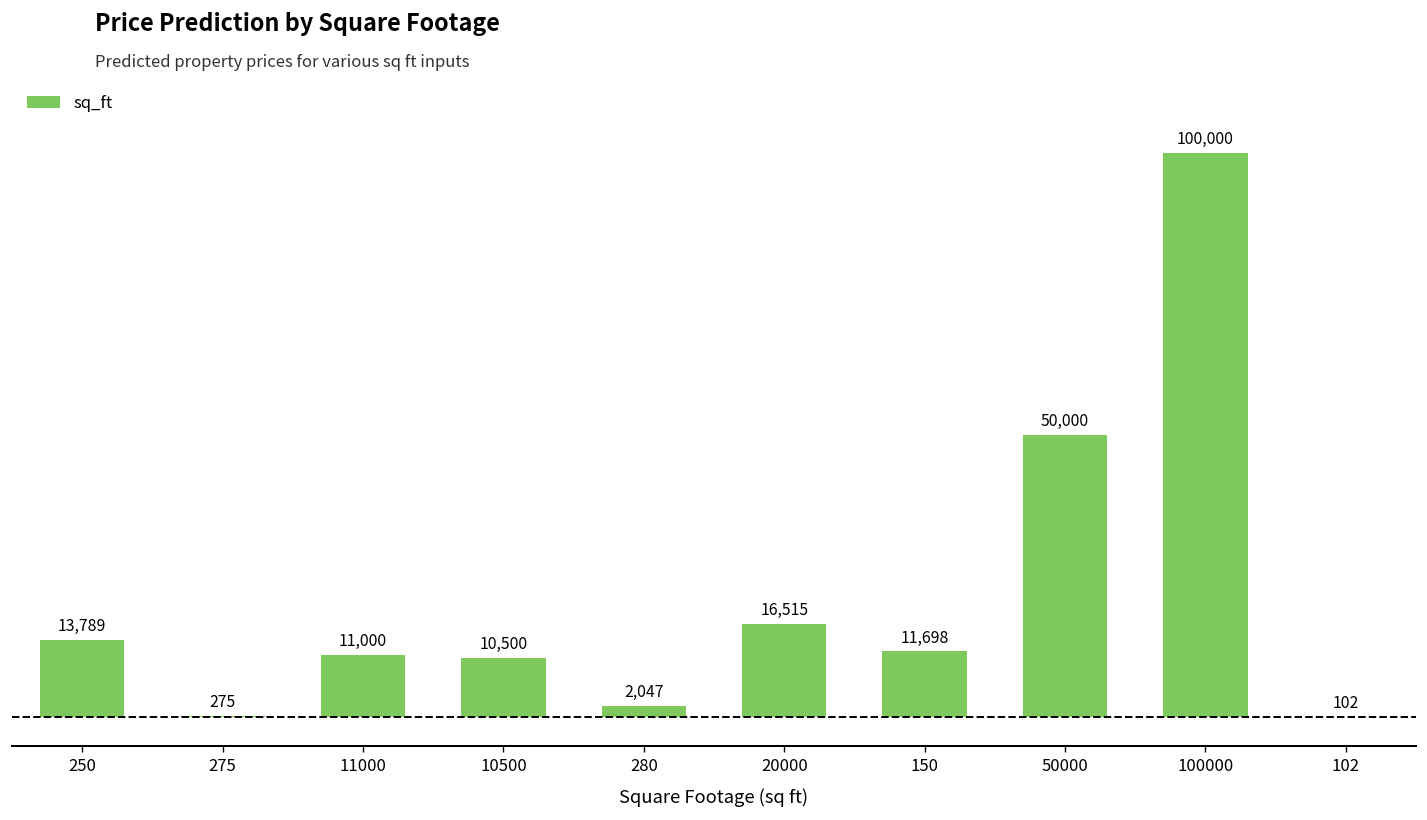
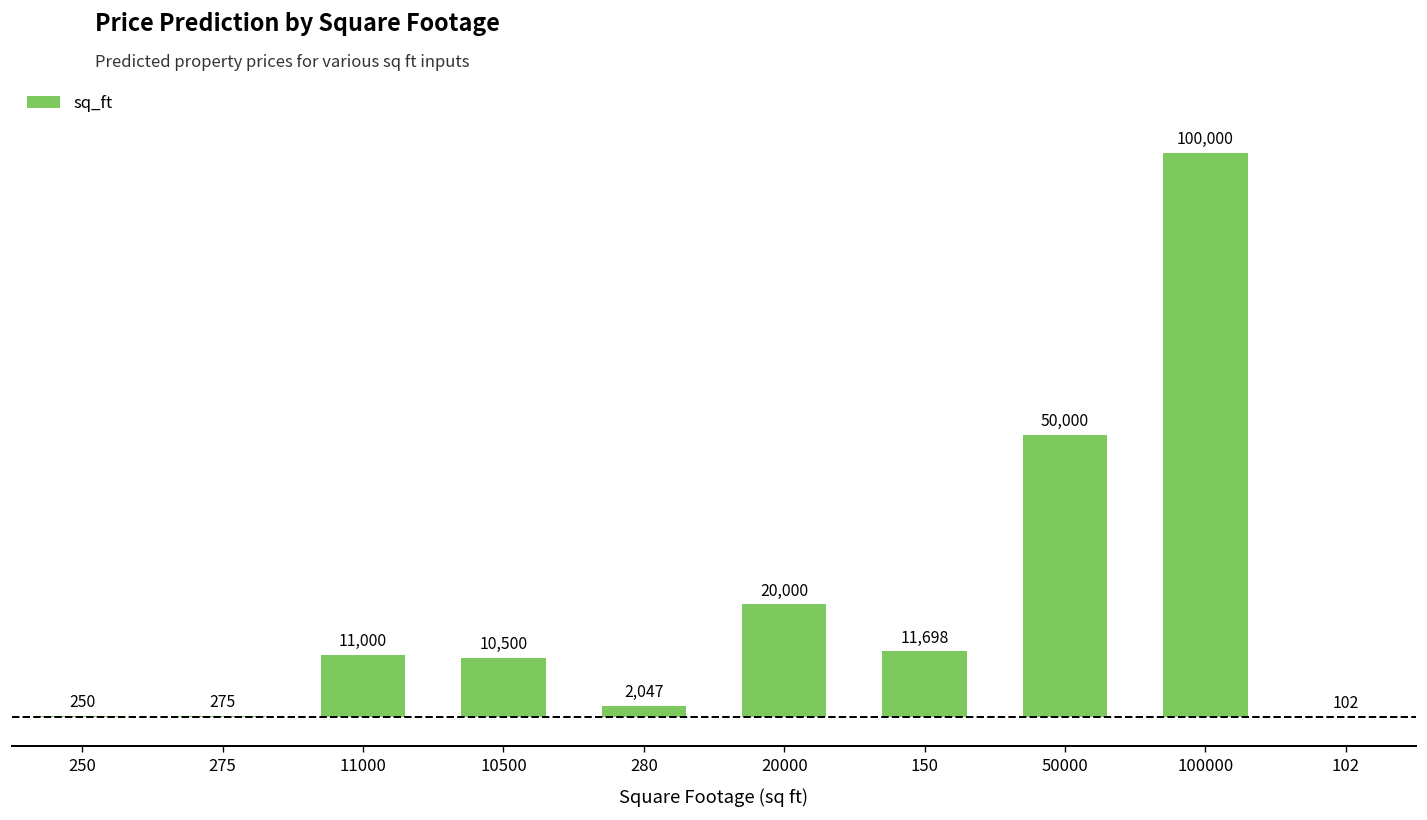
  {
-   "250": "13,789",
+   "250": "250",
    "275": "275",
    "11000": "11,000",
    "10500": "10,500",
    "280": "2,047",
-   "20000": "16,515",
+   "20000": "20,000",
    "150": "11,698",
    "50000": "50,000",
    "100000": "100,000",
    "102": "102"
  }
